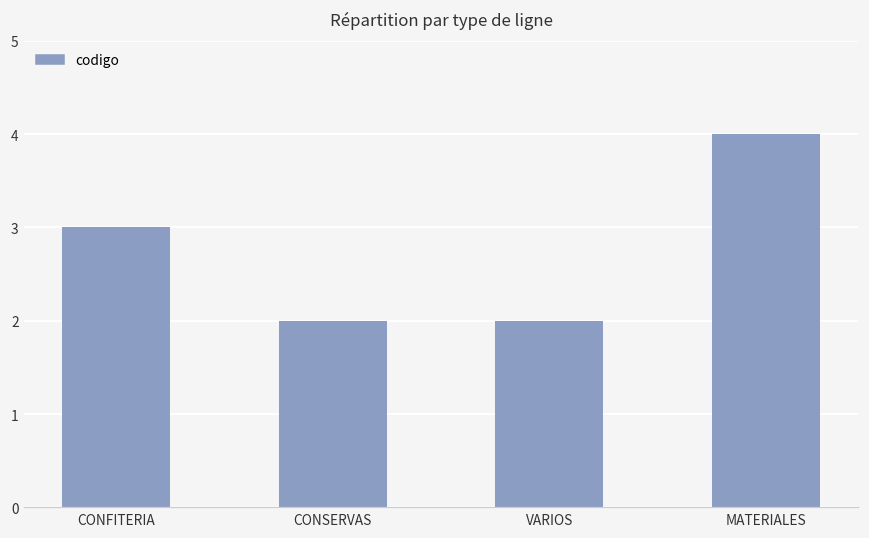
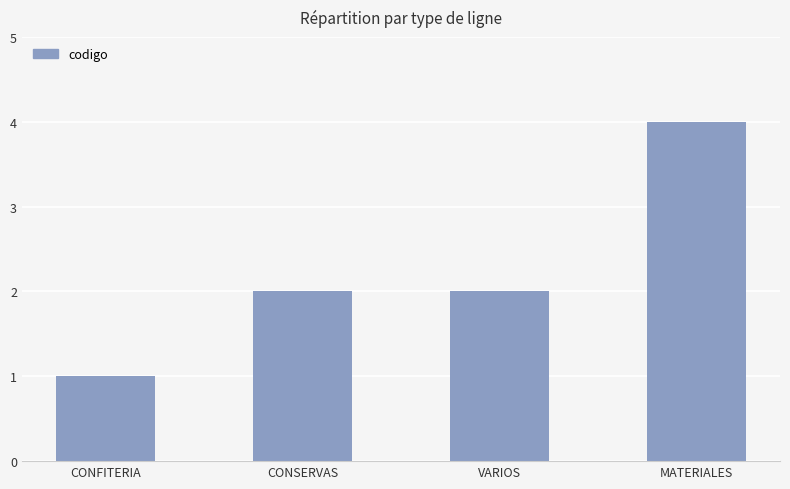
  {
-   "CONFITERIA": 3,
+   "CONFITERIA": 1,
    "CONSERVAS": 2,
    "VARIOS": 2,
    "MATERIALES": 4
  }
